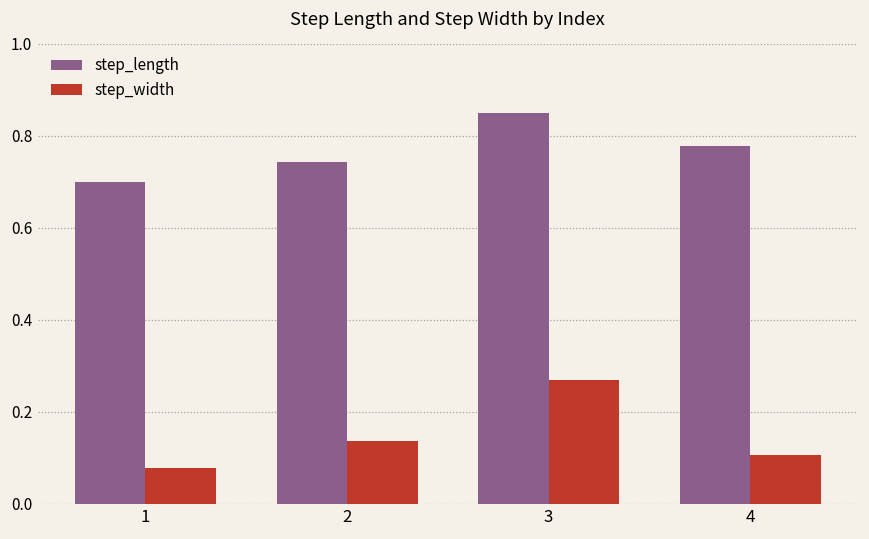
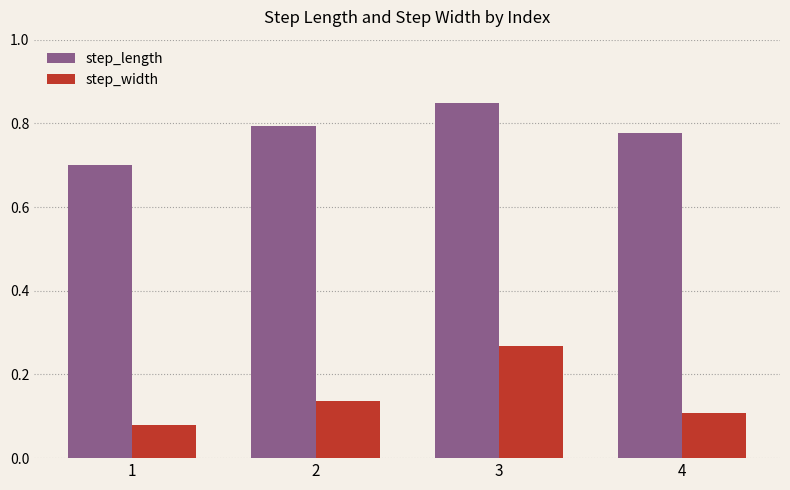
  {
    "step_length": {
      "1": 0.70,
-     "2": 0.74,
+     "2": 0.79,
      "3": 0.85,
      "4": 0.78
    },
    "step_width": {
      "1": 0.08,
      "2": 0.14,
      "3": 0.27,
      "4": 0.11
    }
  }
